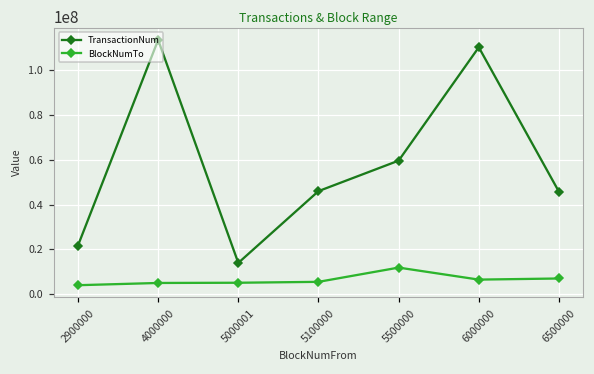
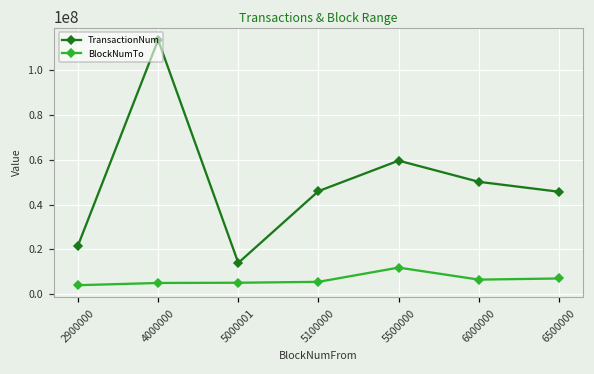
  {
    "TransactionNum": {
      "2900000": 22000000,
      "5000001": 14000000,
      "5100000": 46000000,
      "5500000": 60000000,
-     "6000000": 110000000,
+     "6000000": 50000000,
      "6500000": 46000000
    },
    "BlockNumTo": {
      "2900000": 4000000,
      "4000000": 5000000,
      "5000001": 5000000,
      "5100000": 6000000,
      "5500000": 12000000,
      "6000000": 7000000,
      "6500000": 7000000
    }
  }
